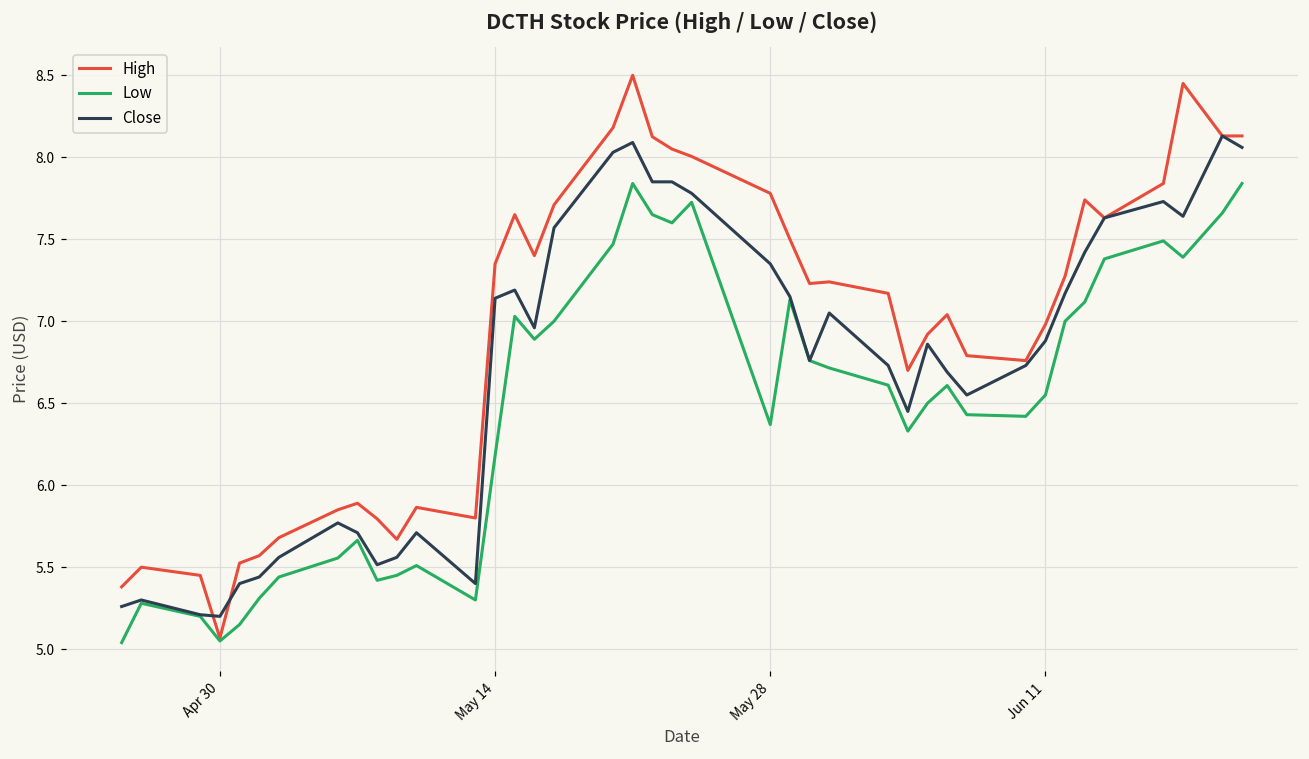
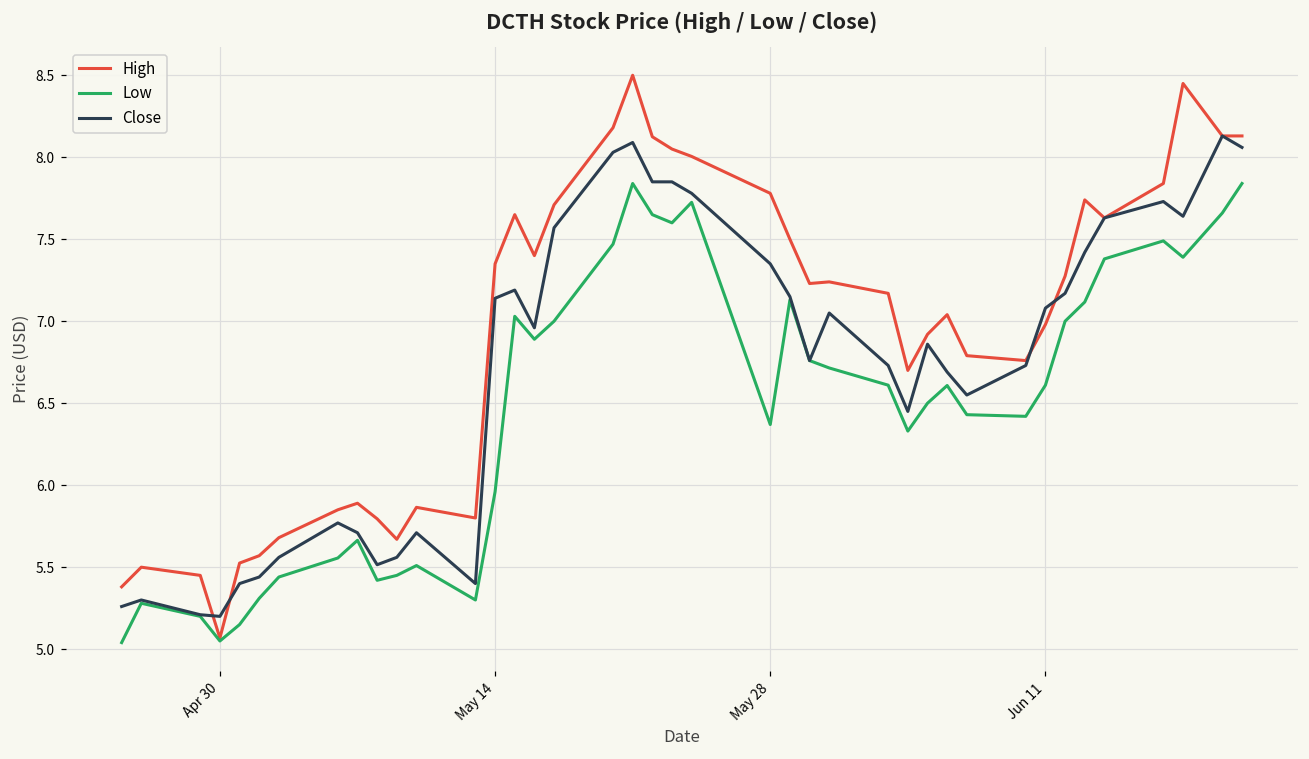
  {
    "High": {
      "Apr 30": 5.07,
      "May 14": 7.35,
      "May 28": 7.78,
      "Jun 11": 6.98
    },
    "Low": {
      "Apr 30": 5.05,
-     "May 14": 6.18,
+     "May 14": 5.96,
      "May 28": 6.37,
-     "Jun 11": 6.55
+     "Jun 11": 6.61
    },
    "Close": {
      "Apr 30": 5.20,
      "May 14": 7.14,
      "May 28": 7.35,
-     "Jun 11": 6.88
+     "Jun 11": 7.08
    }
  }
